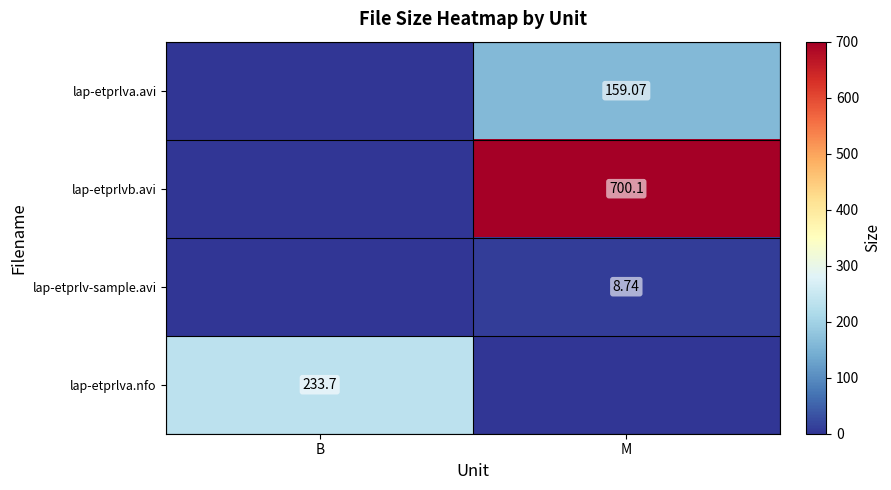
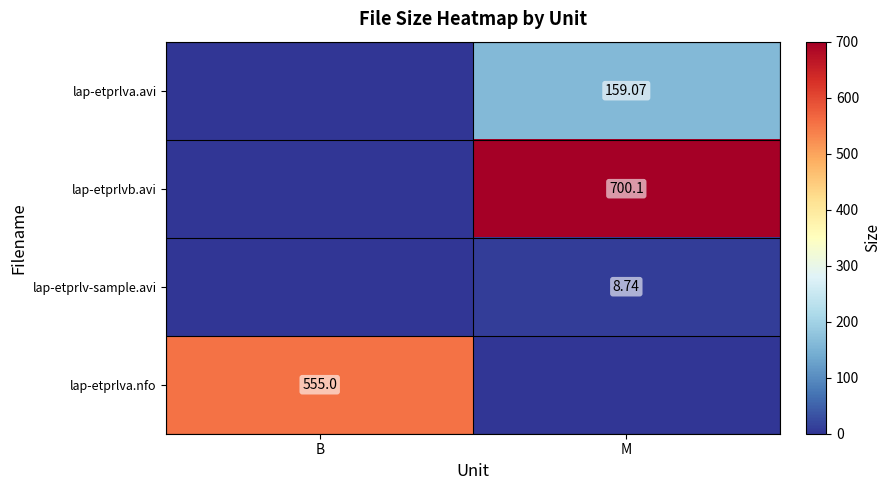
  {
    "lap-etprlva.nfo": {
-     "B": 233.7
+     "B": 555.0
    }
  }
